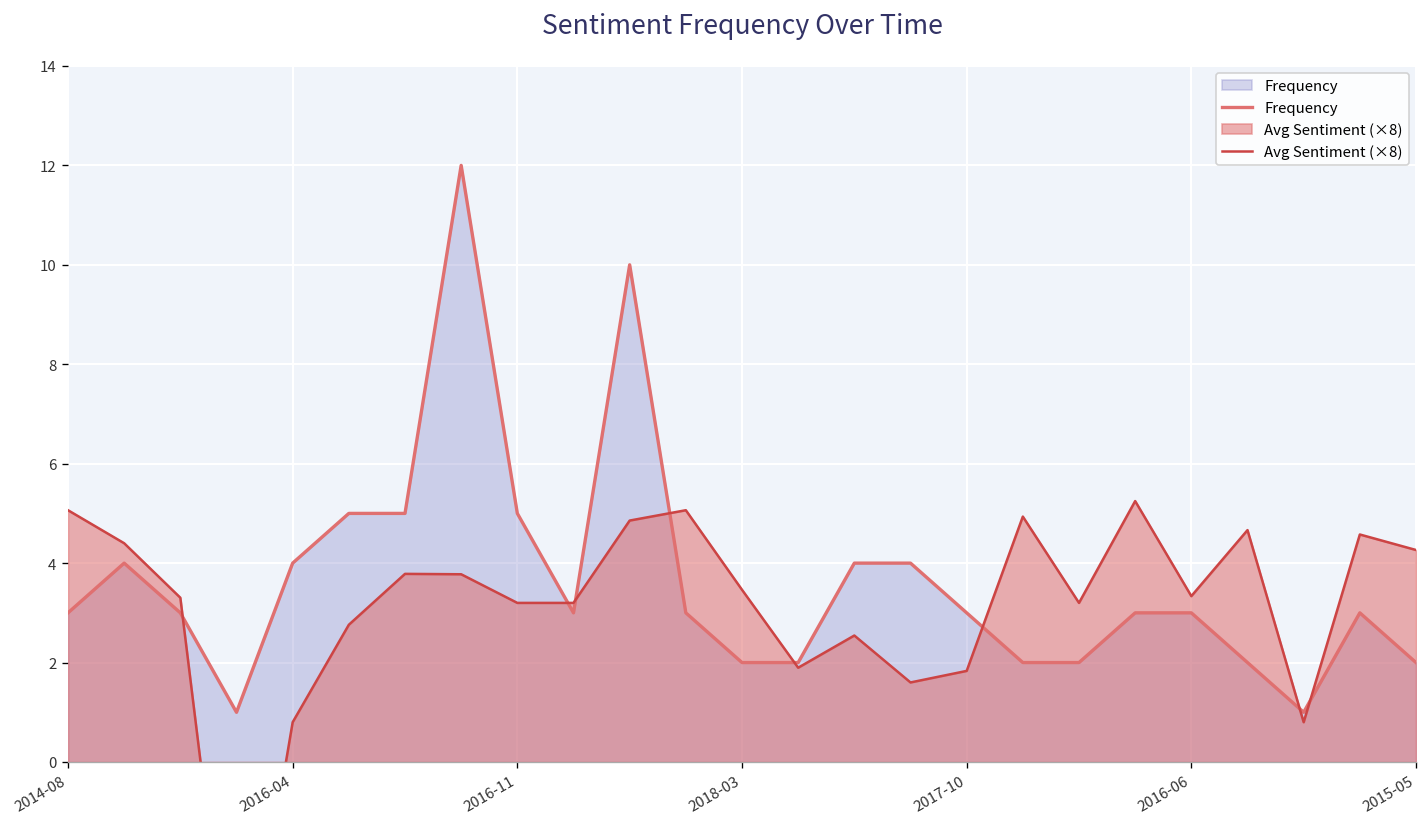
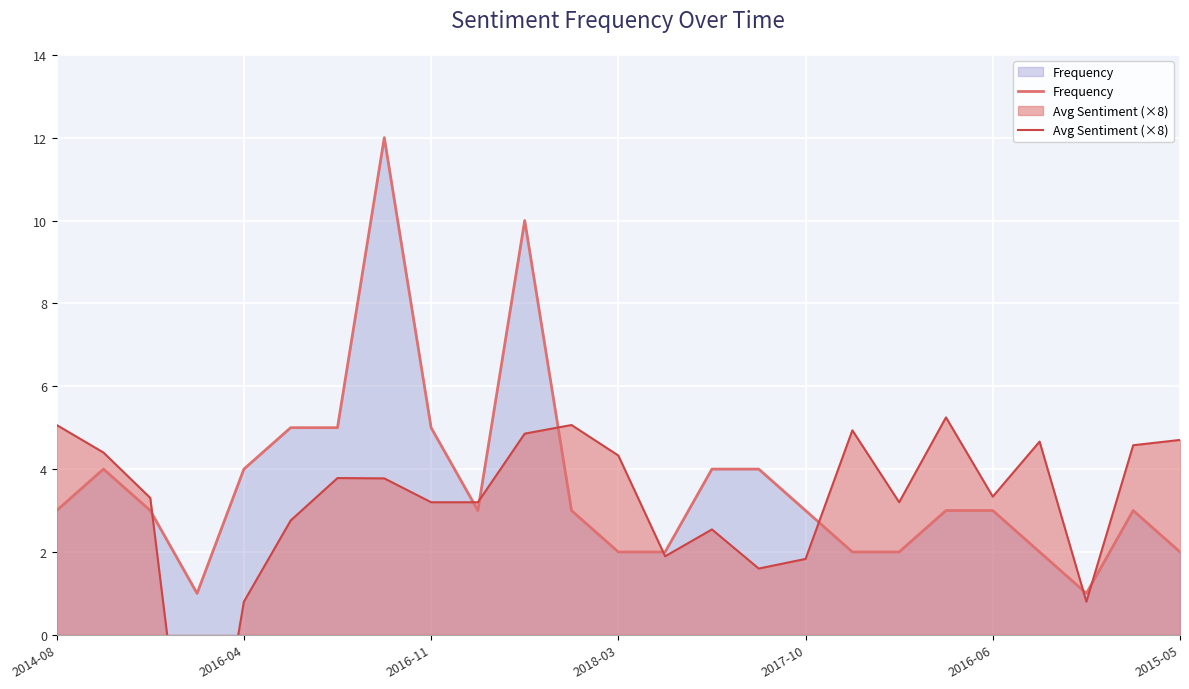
  {
    "Avg Sentiment (×8)": {
-     "2018-03": 3.5,
-     "2015-05": 4.3
+     "2018-03": 4.3,
+     "2015-05": 4.7
    }
  }
